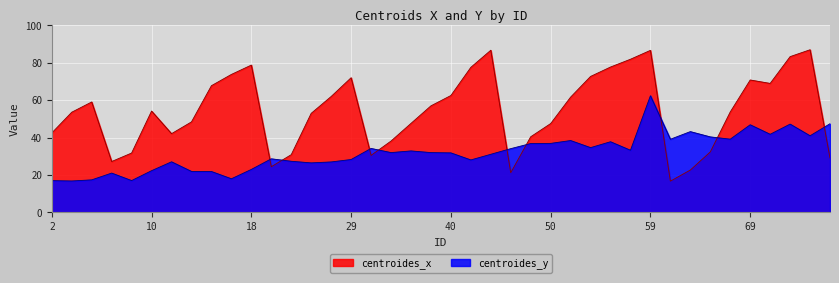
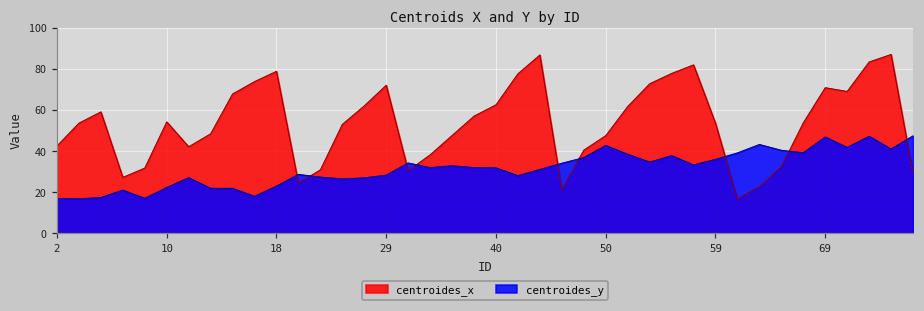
  {
    "centroides_x": {
      "10": 54,
      "40": 63,
      "50": 48,
-     "59": 87,
+     "59": 54,
      "69": 71
    },
    "centroides_y": {
      "10": 22,
      "40": 32,
-     "50": 37,
-     "59": 62,
+     "50": 43,
+     "59": 36,
      "69": 47
    }
  }
